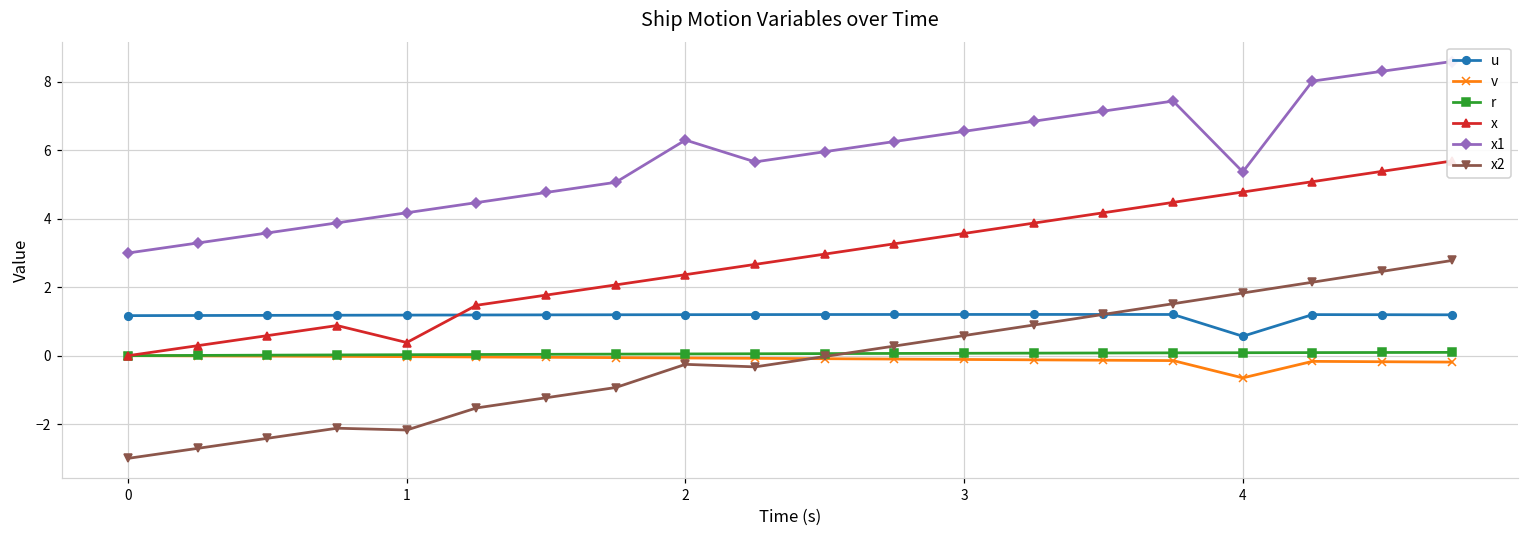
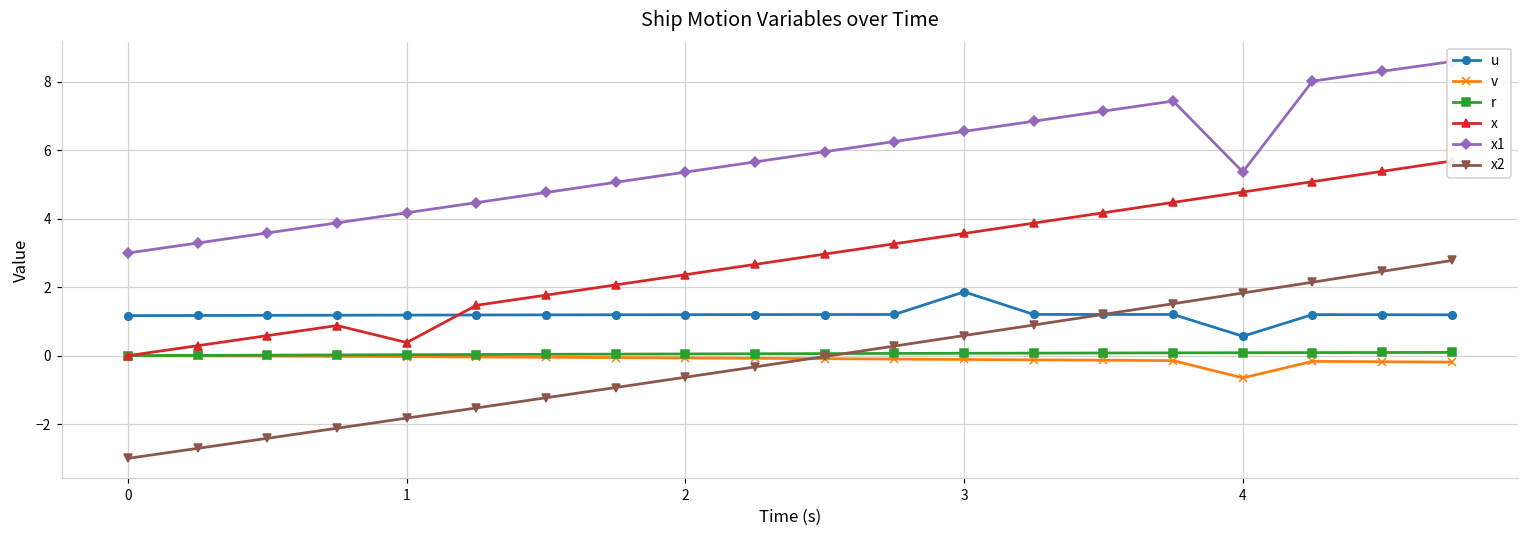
  {
    "u": {
      "0": 1.2,
      "1": 1.2,
      "2": 1.2,
-     "3": 1.2,
+     "3": 1.9,
      "4": 0.6
    },
    "v": {
      "2": -0.1,
      "3": -0.1,
      "4": -0.6
    },
    "r": {
      "2": 0.1,
      "3": 0.1,
      "4": 0.1
    },
    "x": {
      "1": 0.4,
      "2": 2.4,
      "3": 3.6,
      "4": 4.8
    },
    "x1": {
      "0": 3.0,
      "1": 4.2,
-     "2": 6.3,
+     "2": 5.4,
      "3": 6.6,
      "4": 5.4
    },
    "x2": {
      "0": -3.0,
-     "1": -2.2,
-     "2": -0.3,
+     "1": -1.8,
+     "2": -0.6,
      "3": 0.6,
      "4": 1.8
    }
  }
